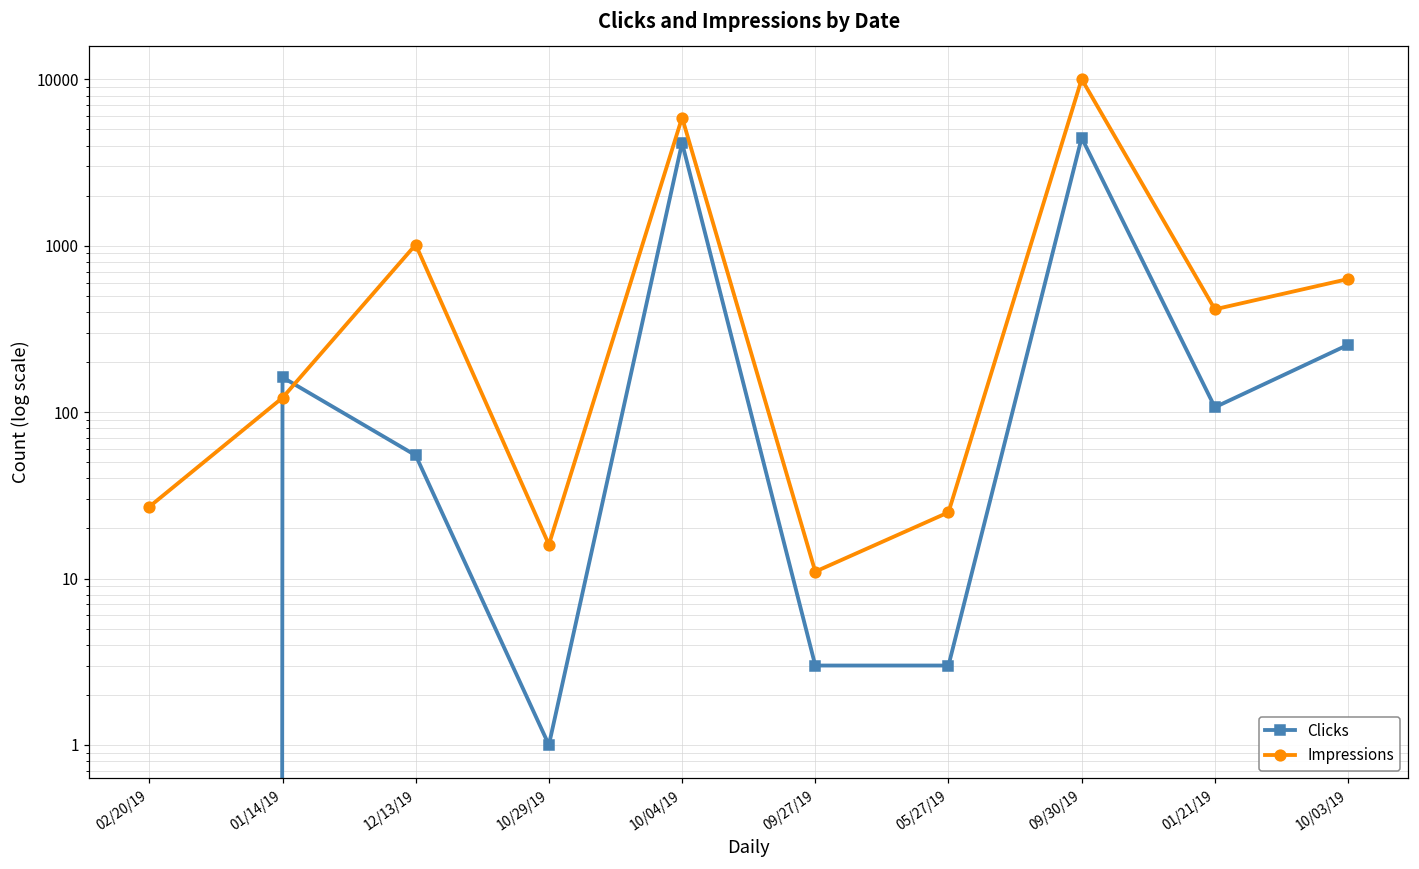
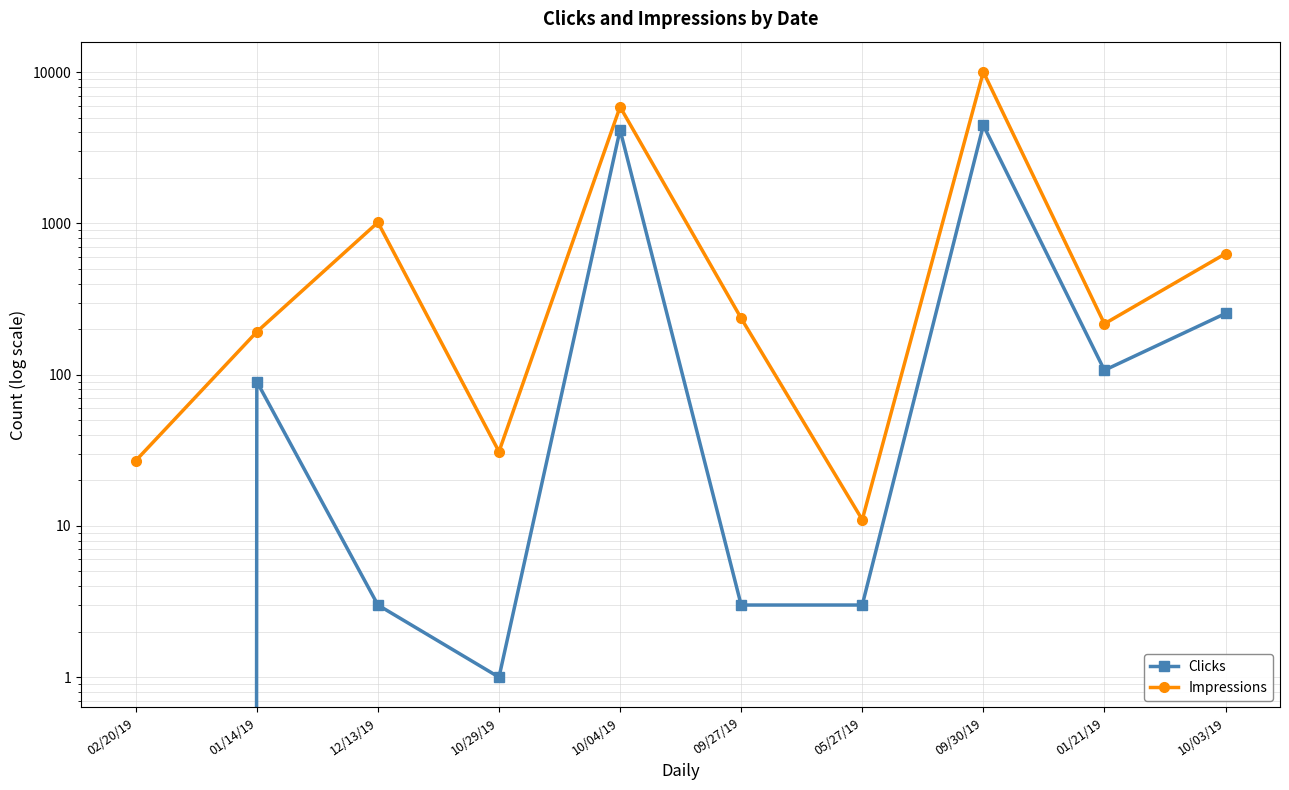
  {
    "Clicks": {
-     "01/14/19": 160,
-     "12/13/19": 55,
+     "01/14/19": 90,
+     "12/13/19": 3,
      "10/29/19": 1,
      "10/04/19": 4200,
      "09/27/19": 3,
      "05/27/19": 3,
      "09/30/19": 4500,
      "01/21/19": 110,
      "10/03/19": 250
    },
    "Impressions": {
      "02/20/19": 27,
-     "01/14/19": 120,
+     "01/14/19": 190,
      "12/13/19": 1000,
-     "10/29/19": 16,
+     "10/29/19": 31,
      "10/04/19": 5900,
-     "09/27/19": 11,
-     "05/27/19": 25,
+     "09/27/19": 240,
+     "05/27/19": 11,
      "09/30/19": 10000,
-     "01/21/19": 420,
+     "01/21/19": 220,
      "10/03/19": 630
    }
  }
